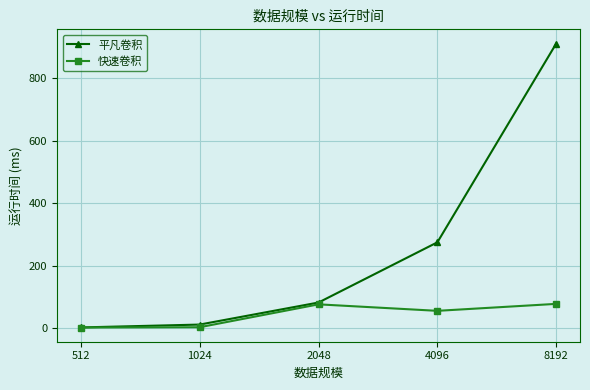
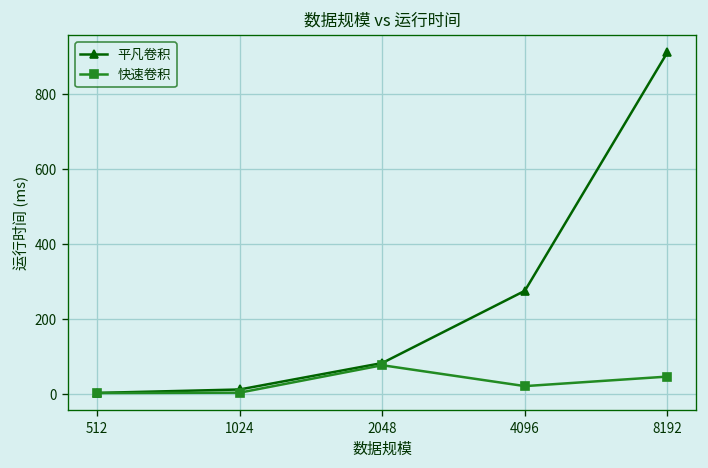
  {
    "平凡卷积": {
      "1024": 10,
      "4096": 280,
      "8192": 910
    },
    "快速卷积": {
      "1024": 0,
-     "4096": 60,
-     "8192": 80
+     "4096": 20,
+     "8192": 50
    }
  }
